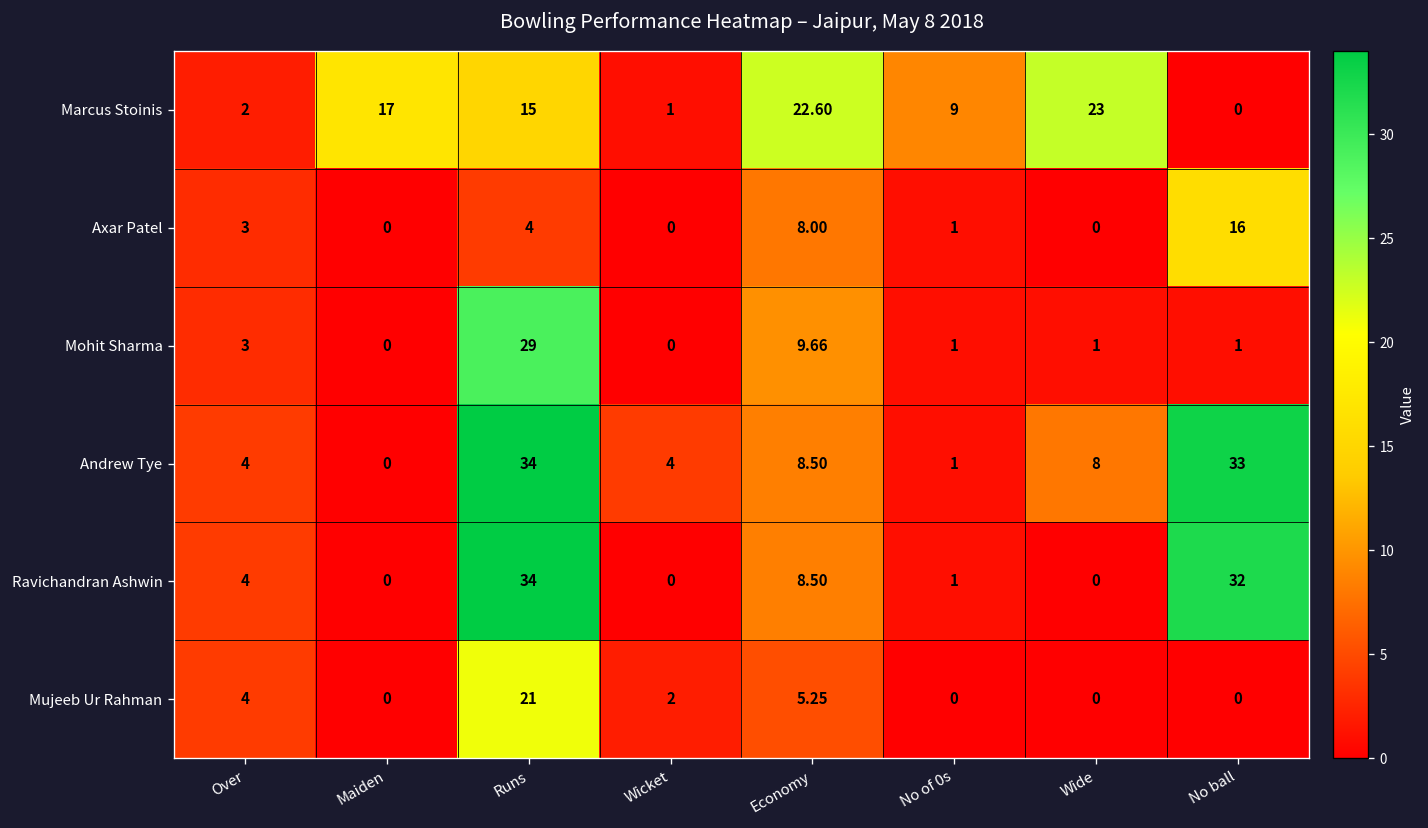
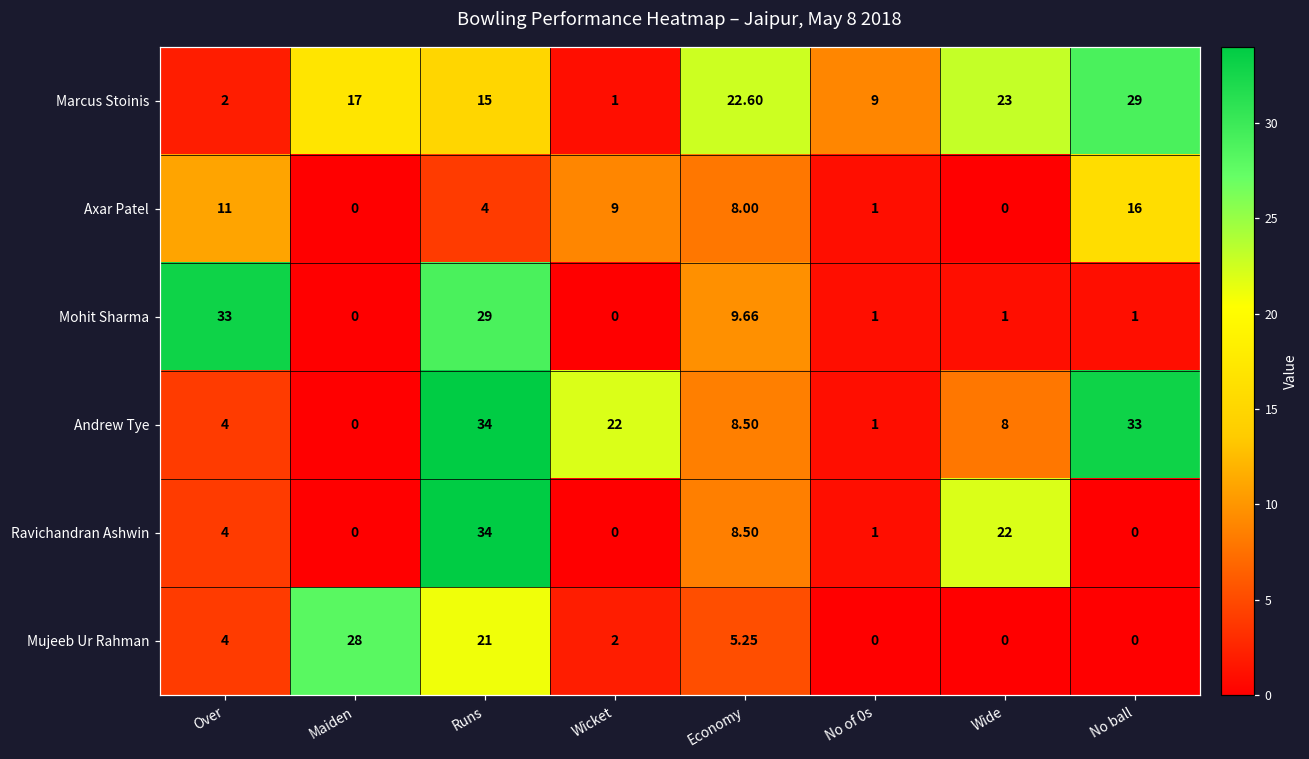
  {
    "Marcus Stoinis": {
      "Over": 2,
      "Maiden": 17,
      "Runs": 15,
      "Wicket": 1,
      "Economy": 22.60,
      "No of 0s": 9,
      "Wide": 23,
-     "No ball": 0
+     "No ball": 29
    },
    "Axar Patel": {
-     "Over": 3,
+     "Over": 11,
      "Maiden": 0,
      "Runs": 4,
-     "Wicket": 0,
+     "Wicket": 9,
      "Economy": 8.00,
      "No of 0s": 1,
      "Wide": 0,
      "No ball": 16
    },
    "Mohit Sharma": {
-     "Over": 3,
+     "Over": 33,
      "Maiden": 0,
      "Runs": 29,
      "Wicket": 0,
      "Economy": 9.66,
      "No of 0s": 1,
      "Wide": 1,
      "No ball": 1
    },
    "Andrew Tye": {
      "Over": 4,
      "Maiden": 0,
      "Runs": 34,
-     "Wicket": 4,
+     "Wicket": 22,
      "Economy": 8.50,
      "No of 0s": 1,
      "Wide": 8,
      "No ball": 33
    },
    "Ravichandran Ashwin": {
      "Over": 4,
      "Maiden": 0,
      "Runs": 34,
      "Wicket": 0,
      "Economy": 8.50,
      "No of 0s": 1,
-     "Wide": 0,
-     "No ball": 32
+     "Wide": 22,
+     "No ball": 0
    },
    "Mujeeb Ur Rahman": {
      "Over": 4,
-     "Maiden": 0,
+     "Maiden": 28,
      "Runs": 21,
      "Wicket": 2,
      "Economy": 5.25,
      "No of 0s": 0,
      "Wide": 0,
      "No ball": 0
    }
  }
